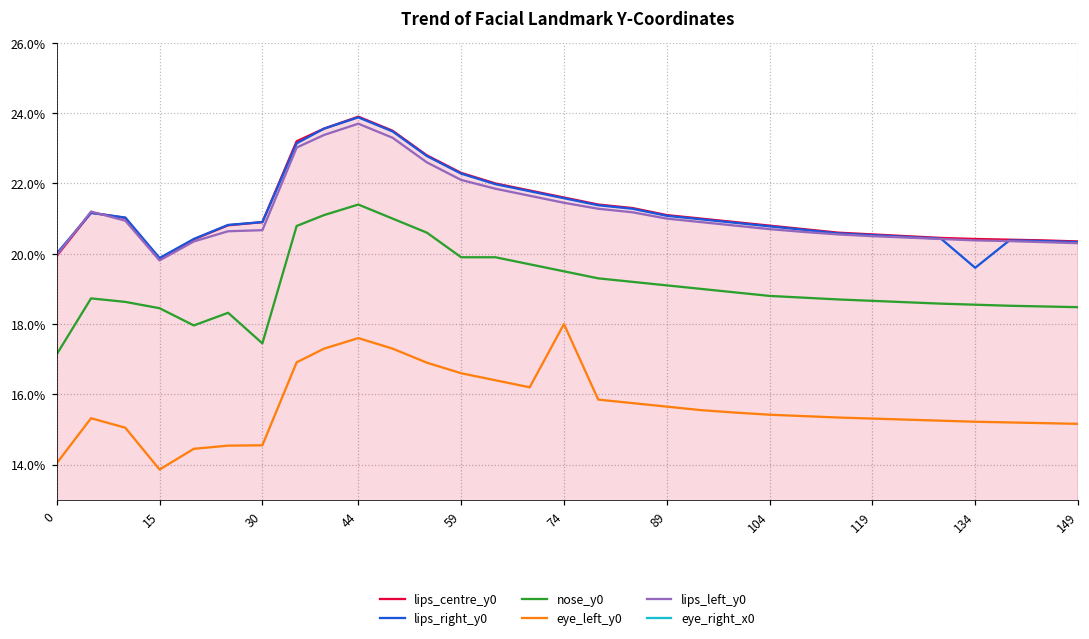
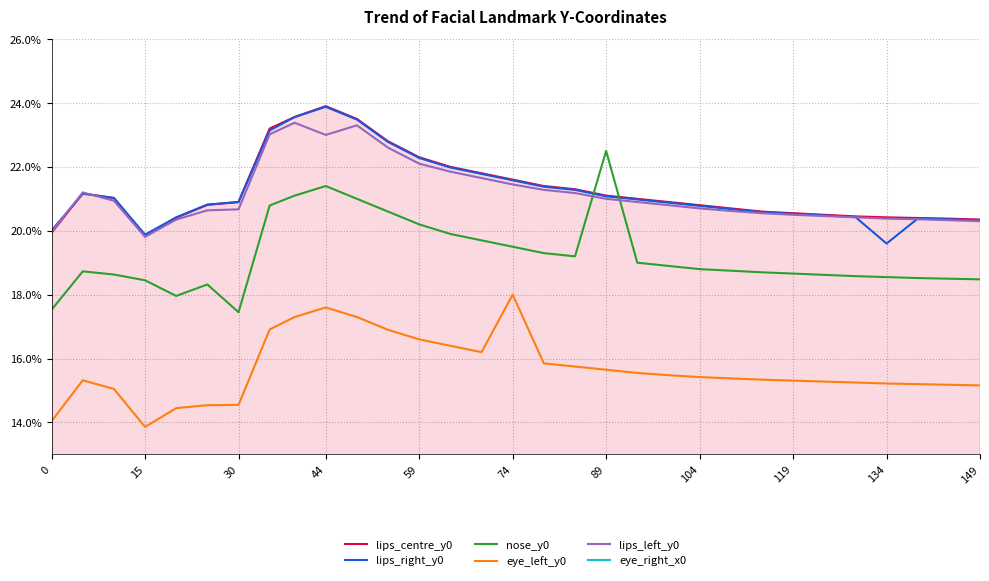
  {
    "lips_right_y0": {
      "134": "19.6%"
    },
    "nose_y0": {
-     "0": "17.1%",
+     "0": "17.5%",
      "15": "18.5%",
      "30": "17.5%",
      "44": "21.4%",
-     "59": "19.9%",
+     "59": "20.2%",
      "74": "19.5%",
-     "89": "19.1%",
+     "89": "22.5%",
      "104": "18.8%",
      "119": "18.7%",
      "134": "18.6%",
      "149": "18.5%"
    },
    "eye_left_y0": {
      "0": "14.0%",
      "15": "13.9%",
      "30": "14.5%",
      "44": "17.6%",
      "59": "16.6%",
      "74": "18.0%",
      "89": "15.7%",
      "104": "15.4%",
      "119": "15.3%",
      "134": "15.2%",
      "149": "15.2%"
    },
    "lips_left_y0": {
      "30": "20.7%",
-     "44": "23.7%",
+     "44": "23.0%",
      "59": "22.1%",
      "74": "21.5%"
    }
  }
